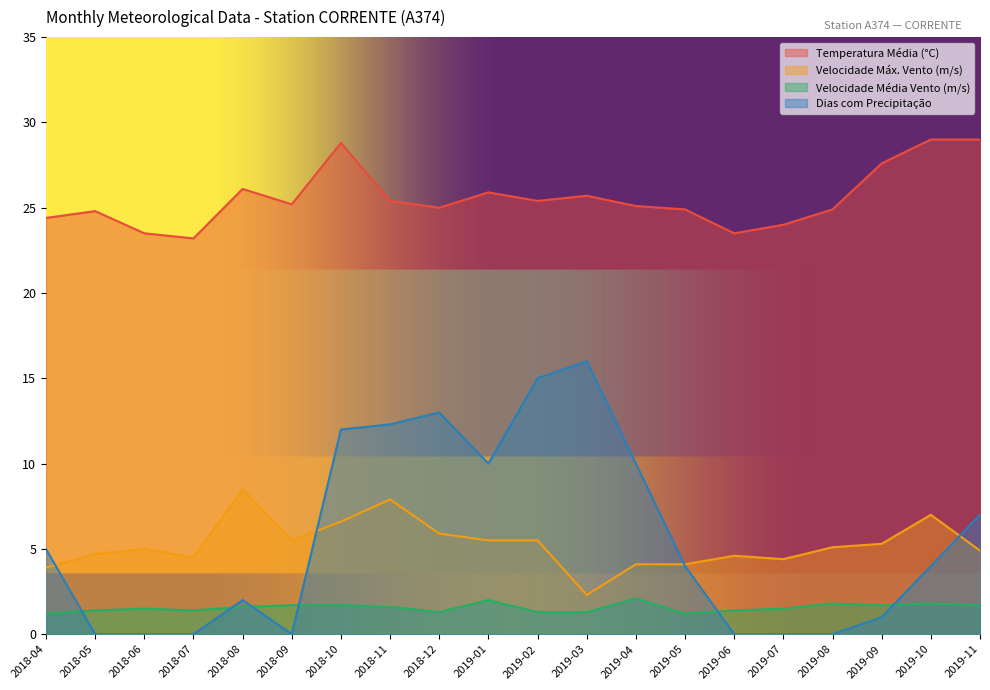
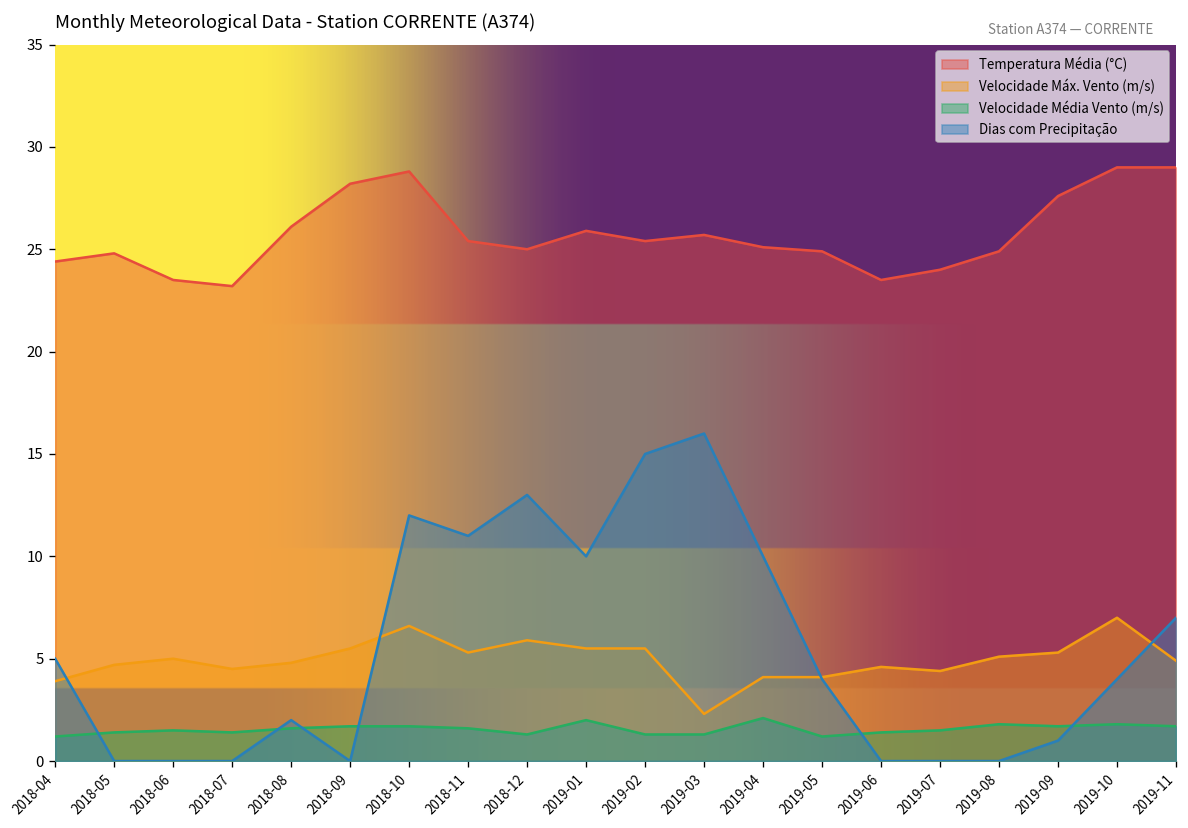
  {
    "Temperatura Média (°C)": {
      "2018-04": 24.4,
      "2018-05": 24.8,
      "2018-06": 23.5,
      "2018-07": 23.2,
      "2018-08": 26.1,
-     "2018-09": 25.2,
+     "2018-09": 28.2,
      "2018-10": 28.8,
      "2018-11": 25.4,
      "2018-12": 25.0,
      "2019-01": 25.9,
      "2019-02": 25.4,
      "2019-03": 25.7,
      "2019-04": 25.1,
      "2019-05": 24.9,
      "2019-06": 23.5,
      "2019-07": 24.0,
      "2019-08": 24.9,
      "2019-09": 27.6,
      "2019-10": 29.0,
      "2019-11": 29.0
    },
    "Velocidade Máx. Vento (m/s)": {
      "2018-04": 3.9,
      "2018-05": 4.7,
      "2018-06": 5.0,
      "2018-07": 4.5,
-     "2018-08": 8.5,
+     "2018-08": 4.8,
      "2018-09": 5.5,
      "2018-10": 6.6,
-     "2018-11": 7.9,
+     "2018-11": 5.3,
      "2018-12": 5.9,
      "2019-01": 5.5,
      "2019-02": 5.5,
      "2019-03": 2.3,
      "2019-04": 4.1,
      "2019-06": 4.6,
      "2019-07": 4.4,
      "2019-08": 5.1,
      "2019-09": 5.3,
      "2019-10": 7.0,
      "2019-11": 4.9
    },
    "Velocidade Média Vento (m/s)": {
      "2018-04": 1.2,
      "2018-05": 1.4,
      "2018-06": 1.5,
      "2018-07": 1.4,
      "2018-08": 1.6,
      "2018-09": 1.7,
      "2018-10": 1.7,
      "2018-11": 1.6,
      "2018-12": 1.3,
      "2019-01": 2.0,
      "2019-02": 1.3,
      "2019-03": 1.3,
      "2019-04": 2.1,
      "2019-05": 1.2,
      "2019-06": 1.4,
      "2019-07": 1.5,
      "2019-08": 1.8,
      "2019-09": 1.7,
      "2019-10": 1.8,
      "2019-11": 1.7
    },
    "Dias com Precipitação": {
      "2018-04": 5.0,
      "2018-05": 0.0,
      "2018-06": 0.0,
      "2018-07": 0.0,
      "2018-08": 2.0,
      "2018-09": 0.0,
      "2018-10": 12.0,
-     "2018-11": 12.3,
+     "2018-11": 11.0,
      "2018-12": 13.0,
      "2019-01": 10.0,
      "2019-02": 15.0,
      "2019-03": 16.0,
      "2019-04": 10.0,
      "2019-06": 0.0,
      "2019-07": 0.0,
      "2019-08": 0.0,
      "2019-09": 1.0,
      "2019-10": 4.0,
      "2019-11": 7.0
    }
  }
